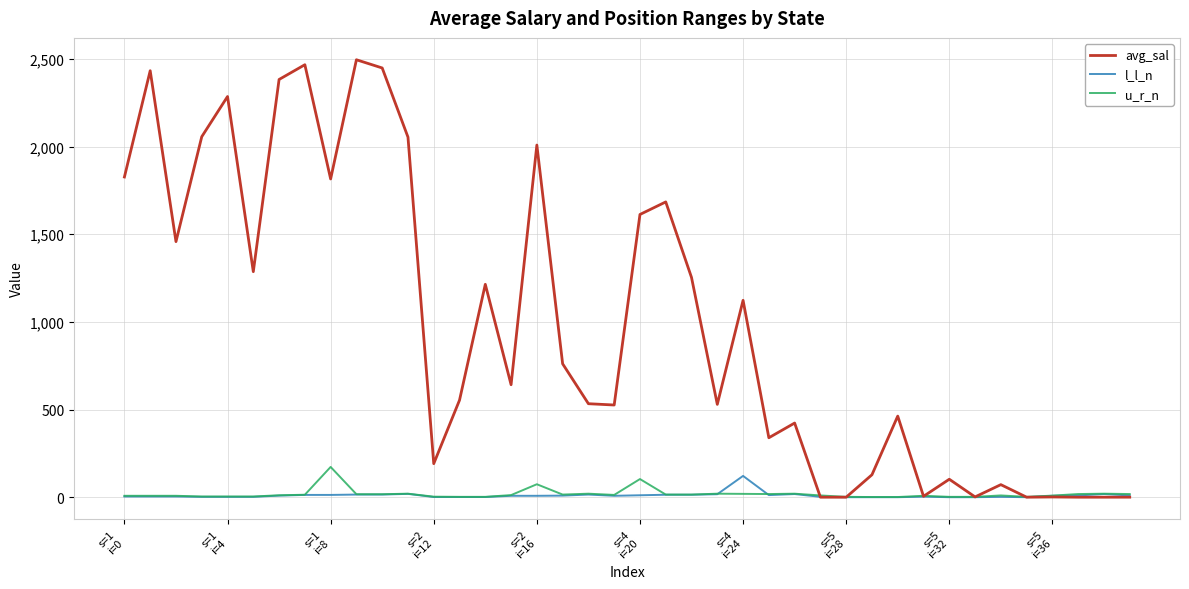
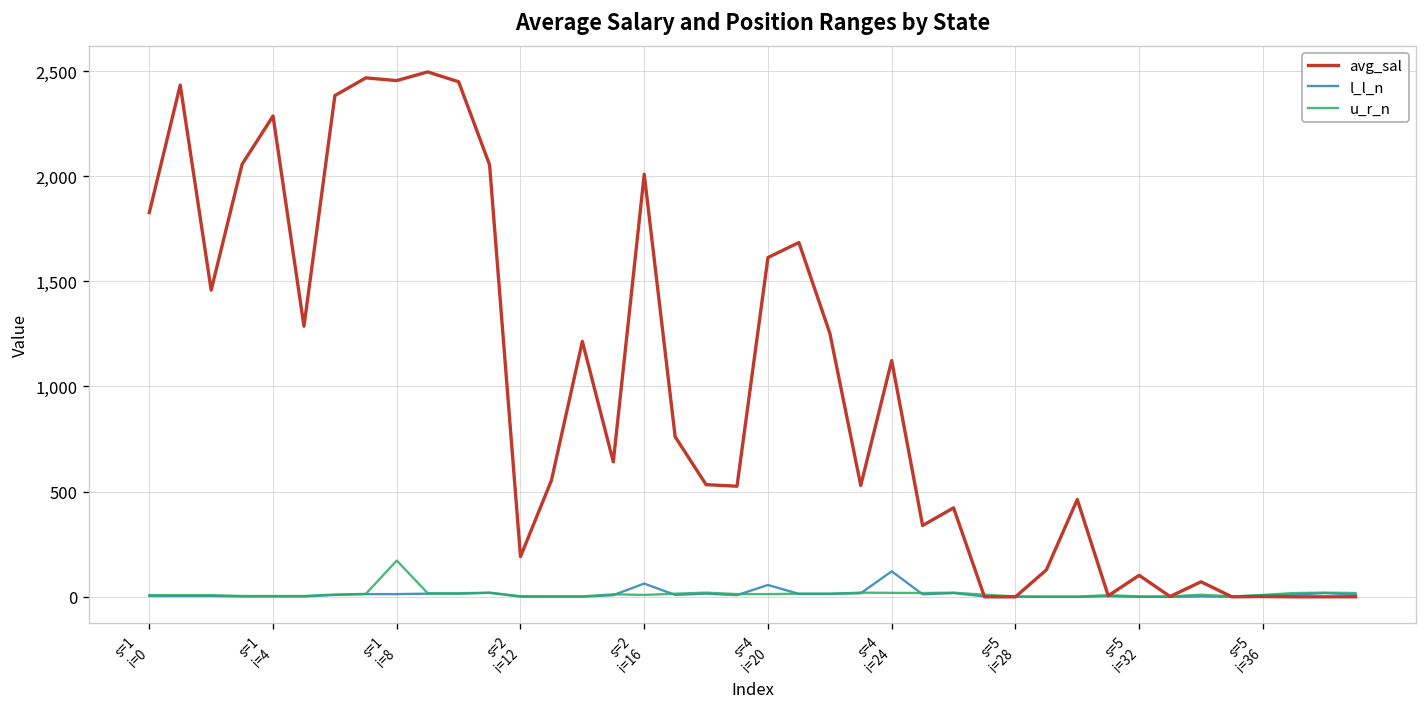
  {
    "avg_sal": {
      "s=1 i=0": "1,830",
      "s=1 i=4": "2,290",
-     "s=1 i=8": "1,820",
+     "s=1 i=8": "2,450",
      "s=2 i=12": "190",
      "s=2 i=16": "2,010",
      "s=4 i=20": "1,610",
      "s=4 i=24": "1,120",
      "s=5 i=32": "100"
    },
    "l_l_n": {
      "s=1 i=8": "10",
-     "s=2 i=16": "10",
-     "s=4 i=20": "10",
+     "s=2 i=16": "60",
+     "s=4 i=20": "60",
      "s=4 i=24": "120"
    },
    "u_r_n": {
      "s=1 i=8": "170",
-     "s=2 i=16": "70",
-     "s=4 i=20": "100",
+     "s=2 i=16": "10",
+     "s=4 i=20": "10",
      "s=4 i=24": "20"
    }
  }
